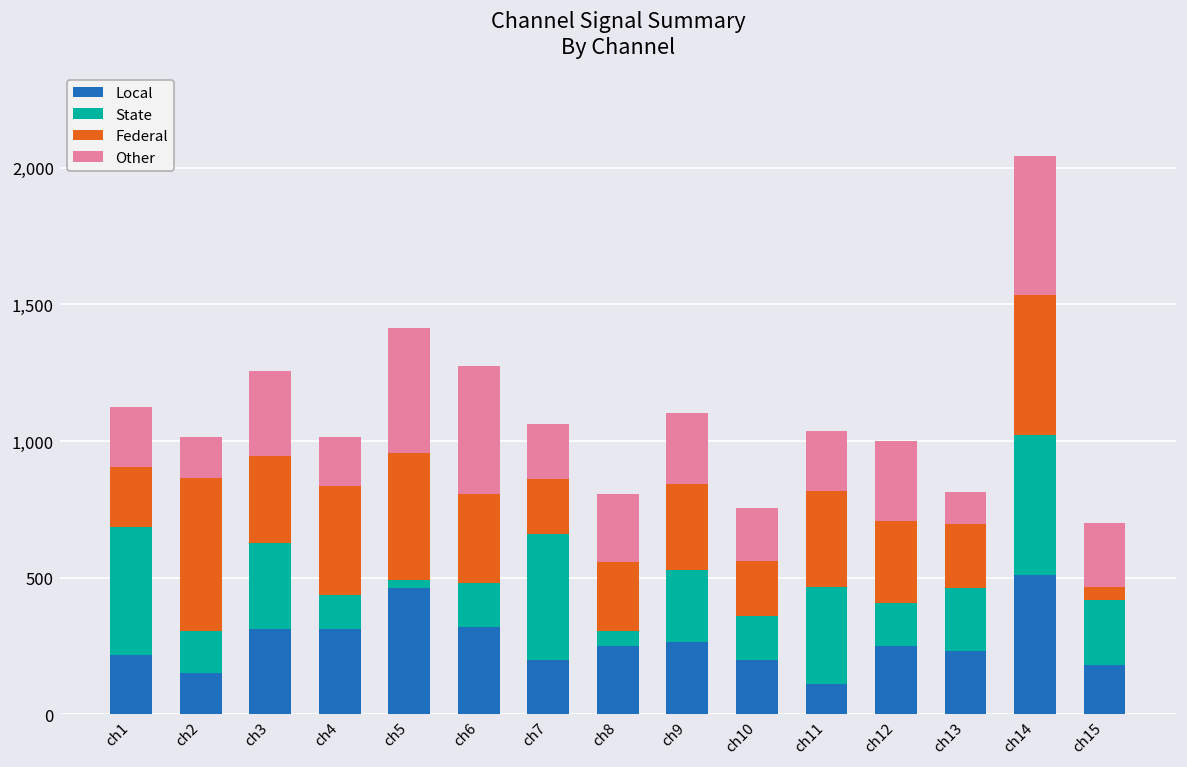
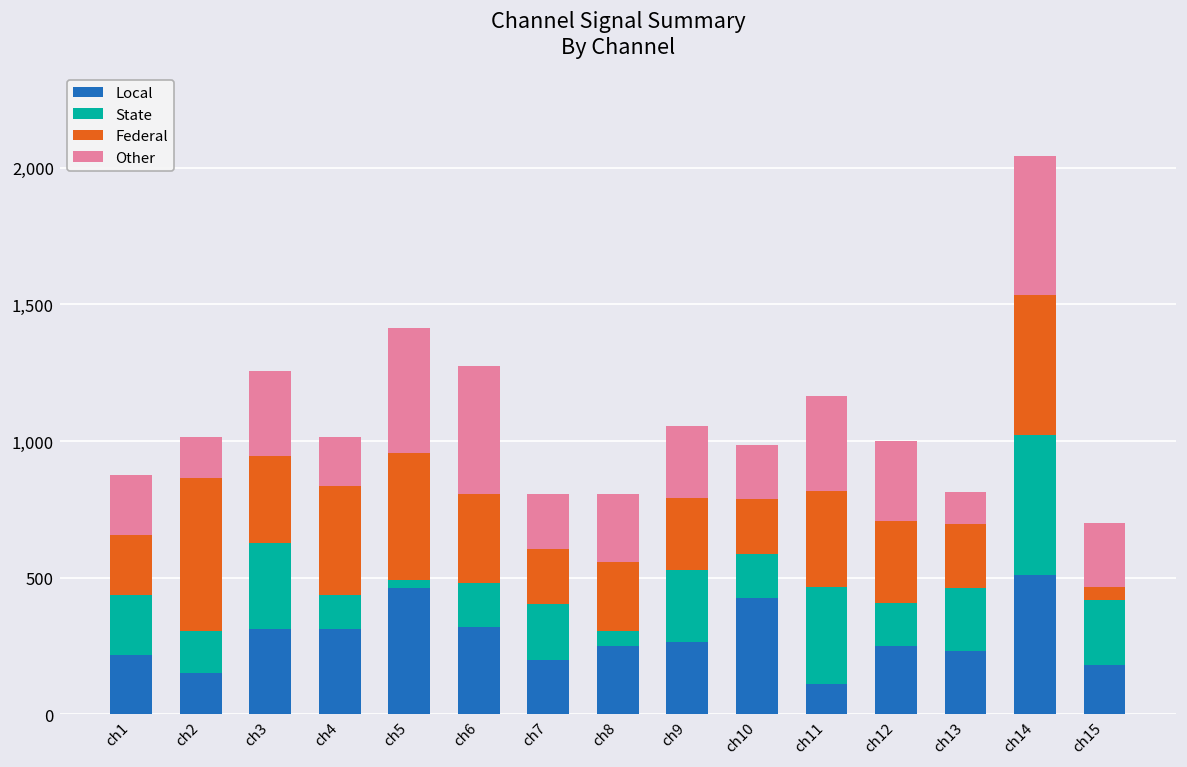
  {
    "Local": {
      "ch1": 220,
      "ch2": 150,
      "ch3": 310,
      "ch4": 310,
      "ch5": 460,
      "ch6": 320,
      "ch7": 200,
      "ch8": 250,
      "ch9": 260,
-     "ch10": 200,
+     "ch10": 430,
      "ch11": 110,
      "ch12": 250,
      "ch13": 230,
      "ch14": 510,
      "ch15": 180
    },
    "State": {
-     "ch1": 470,
+     "ch1": 220,
      "ch2": 150,
      "ch3": 320,
      "ch4": 130,
      "ch5": 30,
      "ch6": 160,
-     "ch7": 460,
+     "ch7": 200,
      "ch8": 50,
      "ch9": 260,
      "ch10": 160,
      "ch11": 350,
      "ch12": 160,
      "ch13": 230,
      "ch14": 510,
      "ch15": 240
    },
    "Federal": {
      "ch1": 220,
      "ch2": 560,
      "ch3": 320,
      "ch4": 400,
      "ch5": 470,
      "ch6": 320,
      "ch7": 200,
      "ch8": 250,
-     "ch9": 310,
+     "ch9": 270,
      "ch10": 200,
      "ch11": 350,
      "ch12": 300,
      "ch13": 230,
      "ch14": 510,
      "ch15": 50
    },
    "Other": {
      "ch1": 220,
      "ch2": 150,
      "ch3": 310,
      "ch4": 180,
      "ch5": 460,
      "ch6": 470,
      "ch7": 200,
      "ch8": 250,
      "ch9": 260,
      "ch10": 200,
-     "ch11": 220,
+     "ch11": 350,
      "ch12": 290,
      "ch13": 120,
      "ch14": 510,
      "ch15": 230
    }
  }
